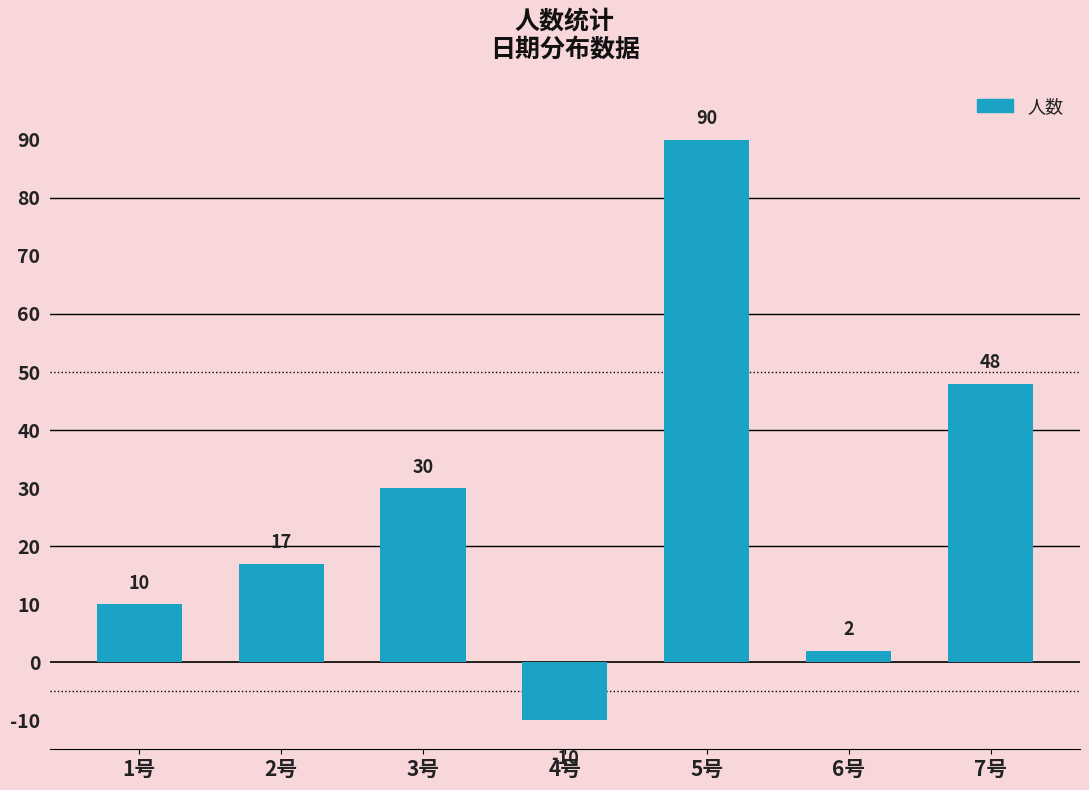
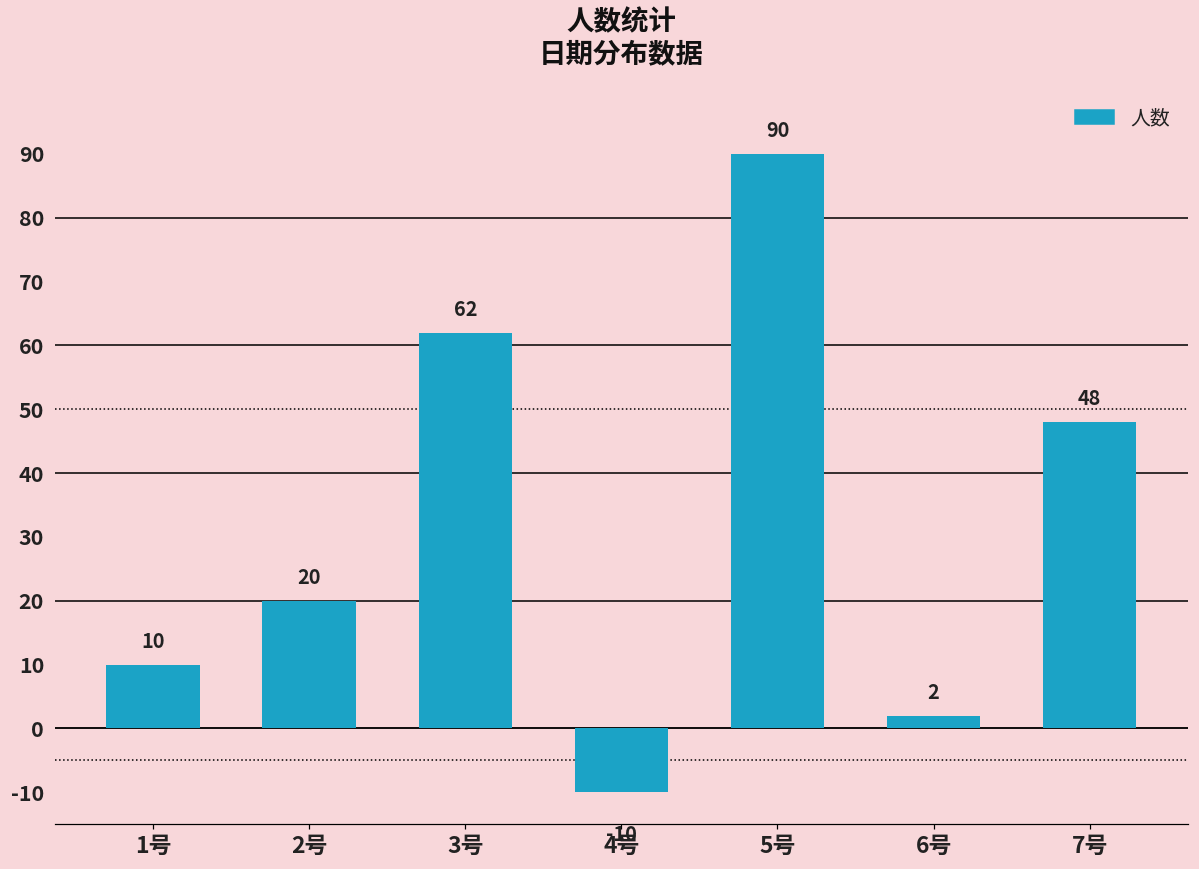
  {
    "1号": 10,
-   "2号": 17,
-   "3号": 30,
+   "2号": 20,
+   "3号": 62,
    "5号": 90,
    "6号": 2,
    "7号": 48
  }
